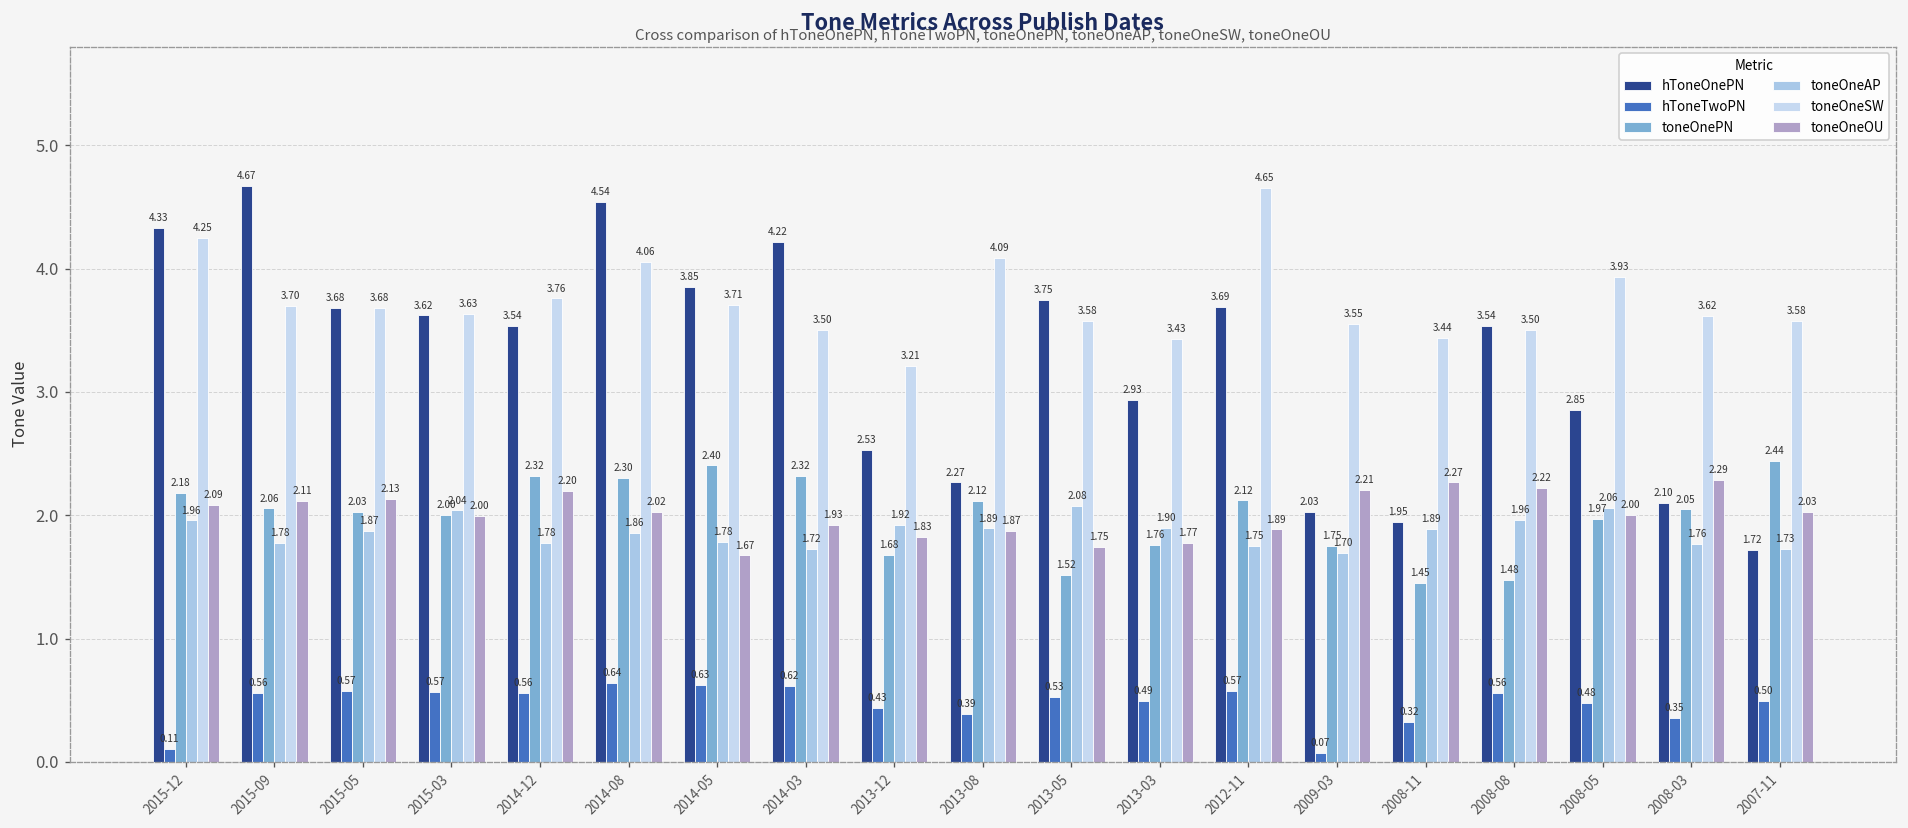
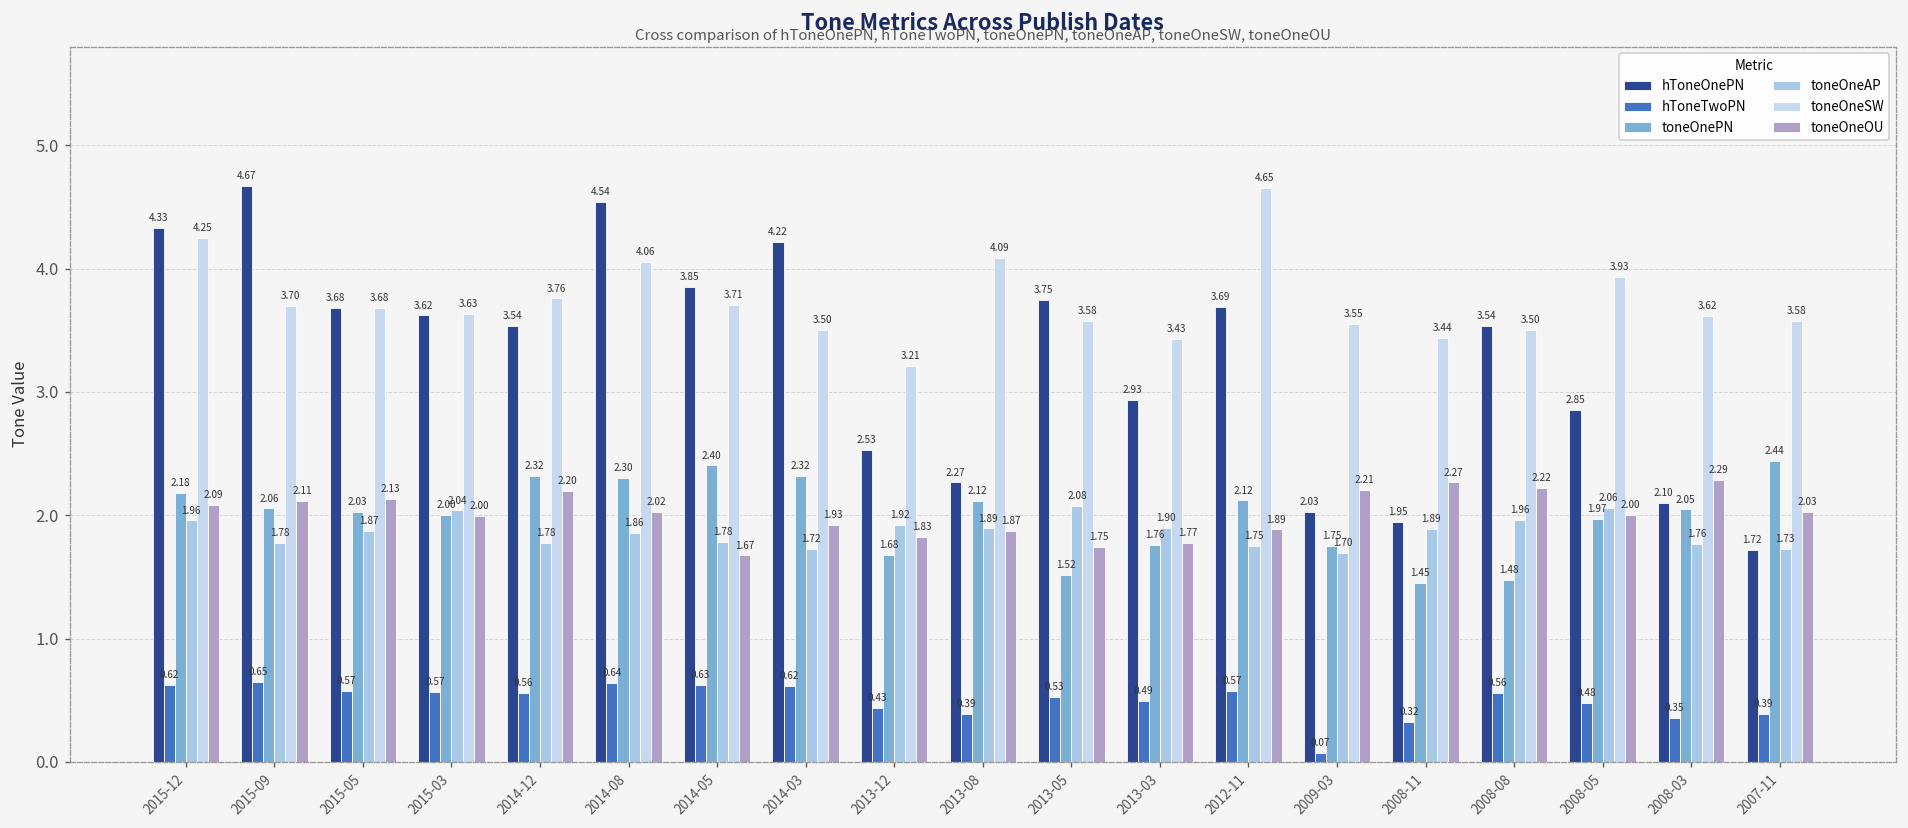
  {
    "hToneOnePN": {
      "2015-12": 4.33,
      "2015-09": 4.67,
      "2015-05": 3.68,
      "2015-03": 3.62,
      "2014-12": 3.54,
      "2014-08": 4.54,
      "2014-05": 3.85,
      "2014-03": 4.22,
      "2013-12": 2.53,
      "2013-08": 2.27,
      "2013-05": 3.75,
      "2013-03": 2.93,
      "2012-11": 3.69,
      "2009-03": 2.03,
      "2008-11": 1.95,
      "2008-08": 3.54,
      "2008-05": 2.85,
      "2008-03": 2.10,
      "2007-11": 1.72
    },
    "hToneTwoPN": {
-     "2015-12": 0.11,
-     "2015-09": 0.56,
+     "2015-12": 0.62,
+     "2015-09": 0.65,
      "2015-05": 0.57,
      "2015-03": 0.57,
      "2014-12": 0.56,
      "2014-08": 0.64,
      "2014-05": 0.63,
      "2014-03": 0.62,
      "2013-12": 0.43,
      "2013-08": 0.39,
      "2013-05": 0.53,
      "2013-03": 0.49,
      "2012-11": 0.57,
      "2009-03": 0.07,
      "2008-11": 0.32,
      "2008-08": 0.56,
      "2008-05": 0.48,
      "2008-03": 0.35,
-     "2007-11": 0.50
+     "2007-11": 0.39
    }
  }
